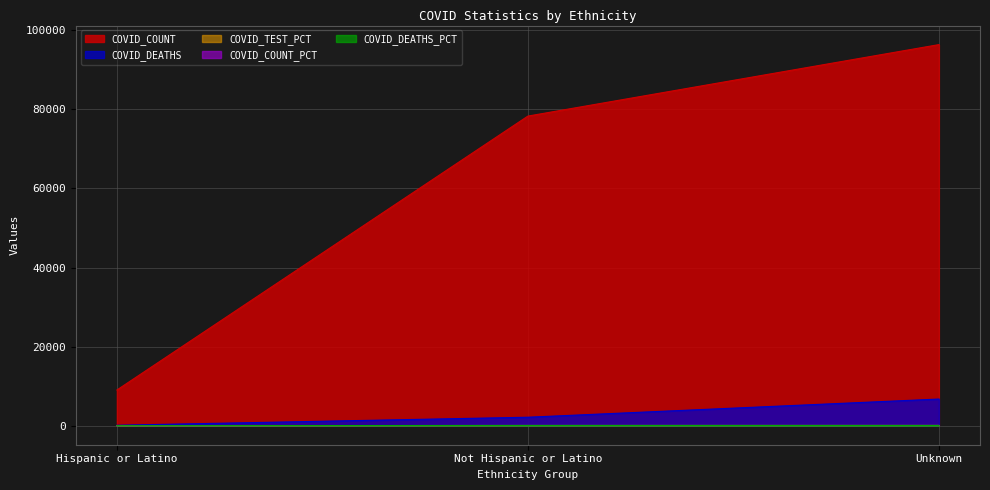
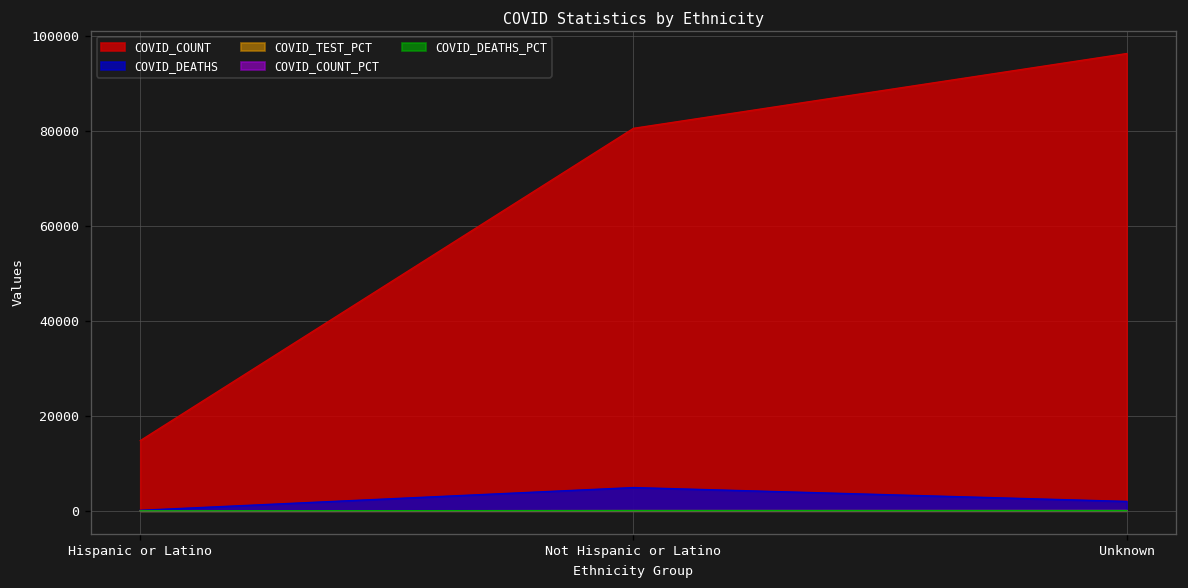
  {
    "COVID_COUNT": {
-     "Hispanic or Latino": 9000,
-     "Not Hispanic or Latino": 78000,
+     "Hispanic or Latino": 15000,
+     "Not Hispanic or Latino": 81000,
      "Unknown": 96000
    },
    "COVID_DEATHS": {
-     "Not Hispanic or Latino": 2000,
-     "Unknown": 7000
+     "Not Hispanic or Latino": 5000,
+     "Unknown": 2000
    },
    "COVID_DEATHS_PCT": {
      "Not Hispanic or Latino": 0,
      "Unknown": 0
    }
  }
